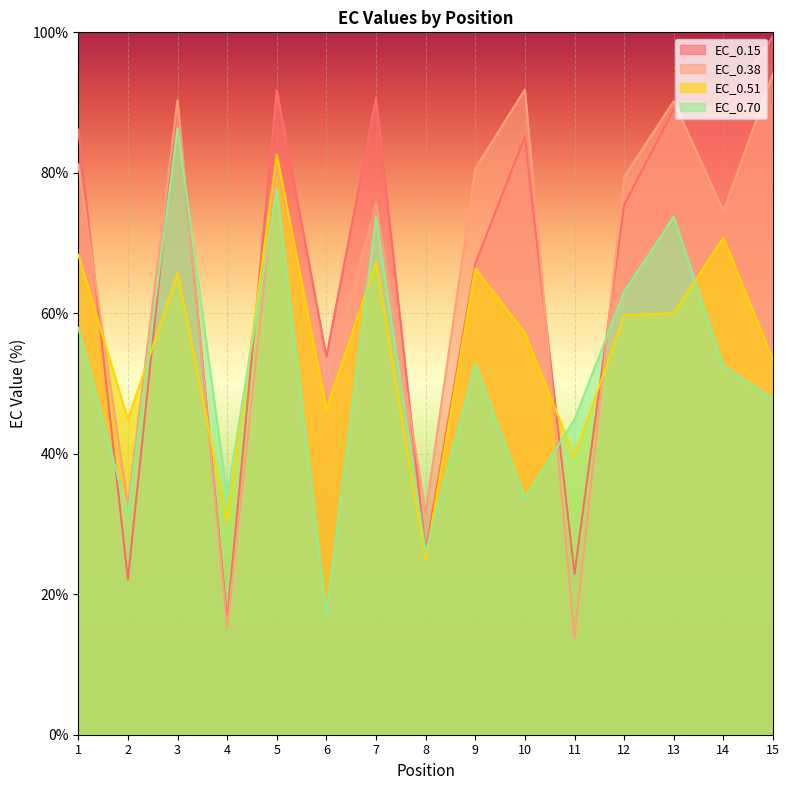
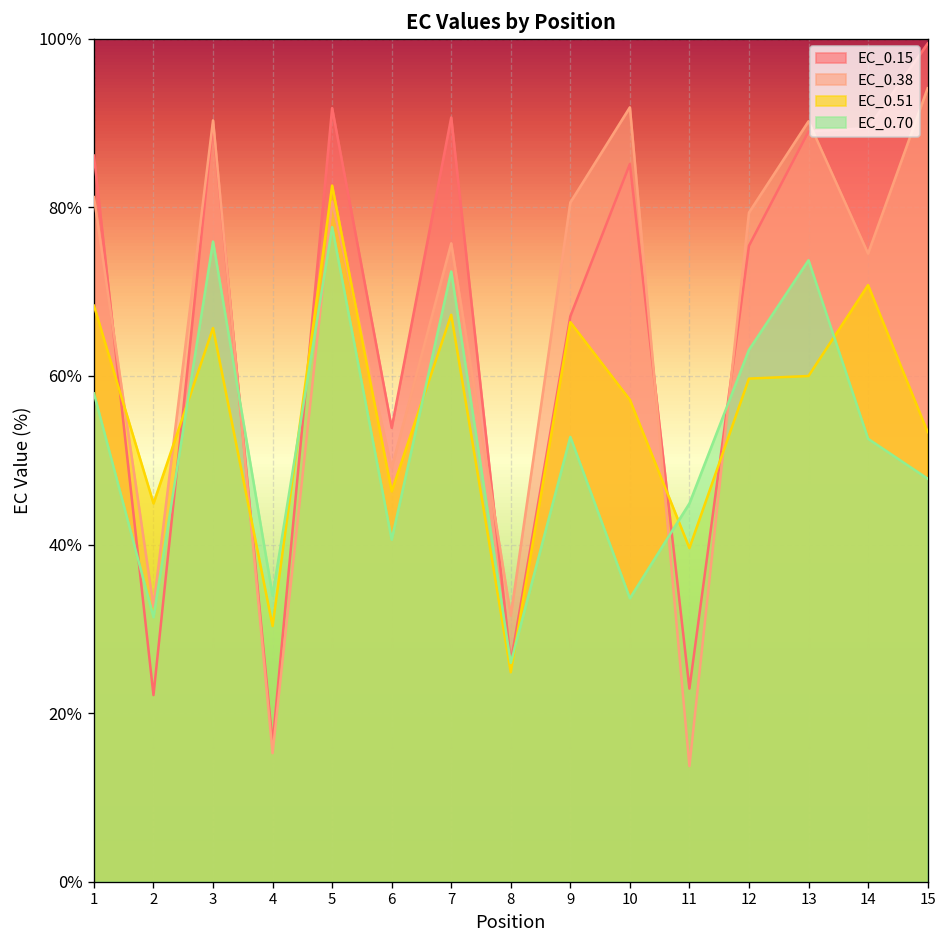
  {
    "EC_0.51": {
      "1": "68%",
      "2": "45%",
      "3": "66%",
      "4": "30%",
      "5": "83%",
      "6": "46%",
      "7": "67%",
      "8": "25%",
      "9": "66%",
      "10": "57%",
      "11": "40%",
      "12": "60%",
      "13": "60%",
      "14": "71%",
      "15": "53%"
    },
    "EC_0.70": {
      "1": "58%",
      "2": "31%",
-     "3": "86%",
+     "3": "76%",
      "4": "34%",
      "5": "78%",
-     "6": "17%",
-     "7": "74%",
+     "6": "41%",
+     "7": "72%",
      "9": "53%",
      "10": "34%",
      "11": "45%",
      "12": "63%",
      "13": "74%",
      "14": "53%",
      "15": "48%"
    }
  }
